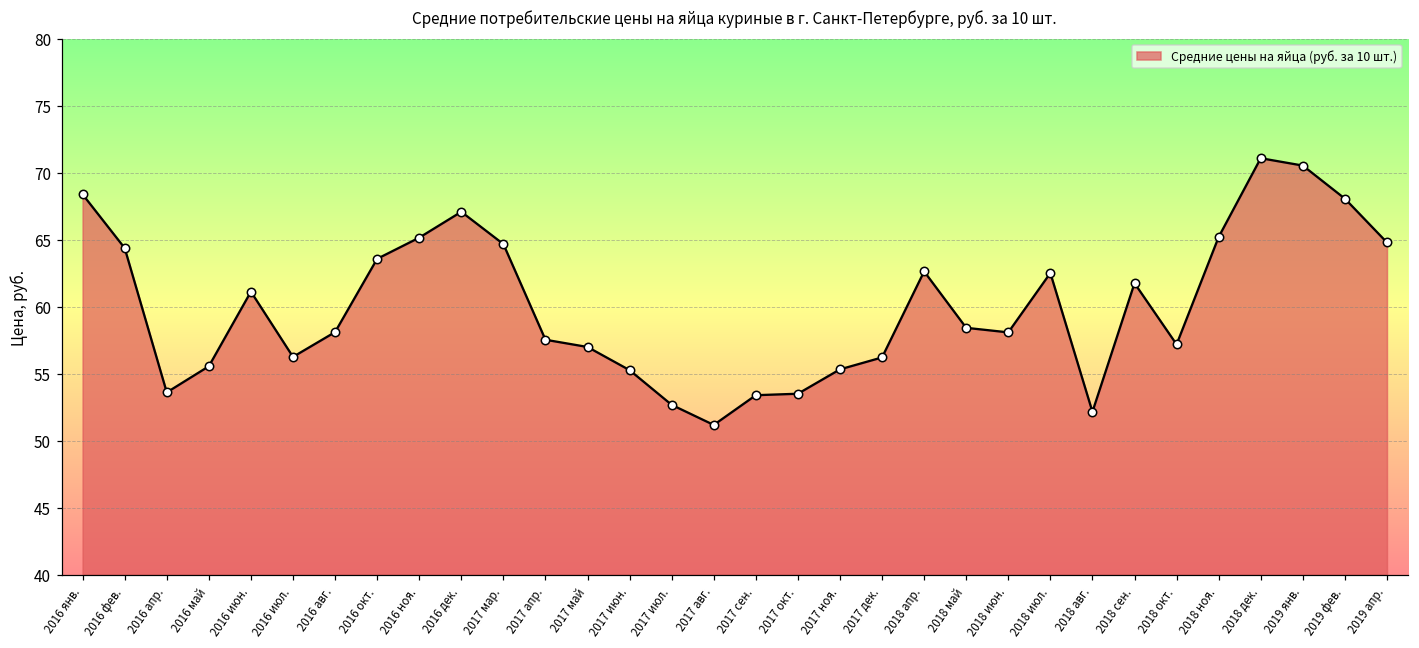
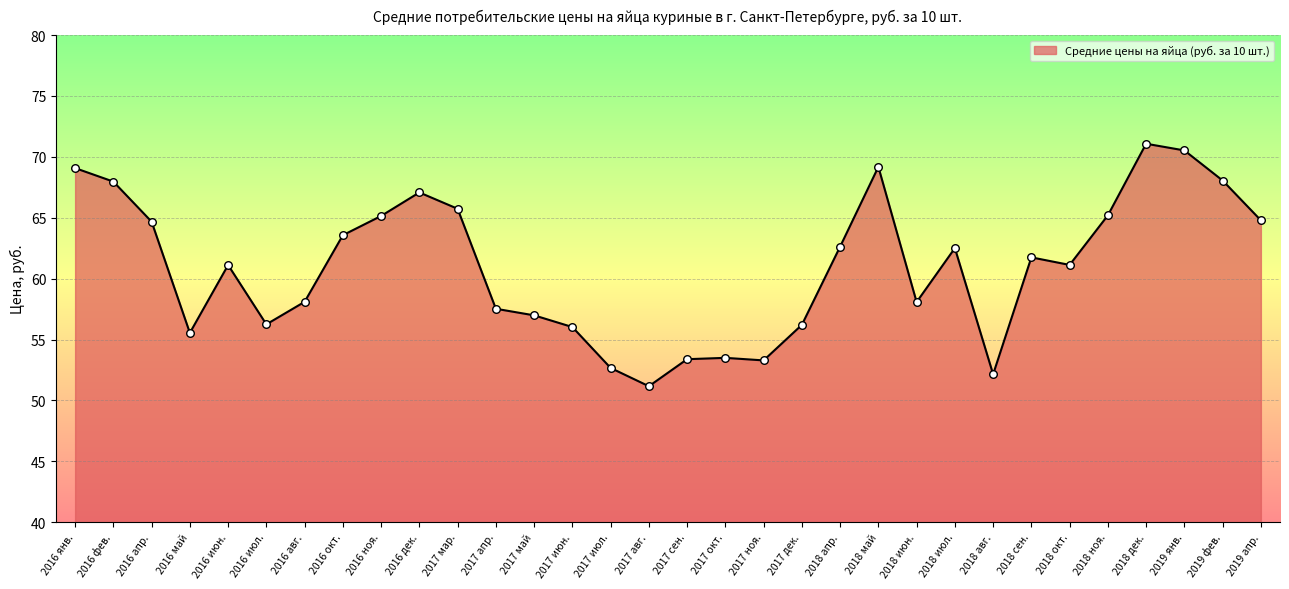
  {
-   "2016 янв.": 68.4,
-   "2016 фев.": 64.4,
-   "2016 апр.": 53.6,
+   "2016 янв.": 69.1,
+   "2016 фев.": 68.0,
+   "2016 апр.": 64.7,
    "2016 май": 55.6,
    "2016 июн.": 61.1,
    "2016 июл.": 56.3,
    "2016 авг.": 58.1,
    "2016 окт.": 63.6,
    "2016 ноя.": 65.2,
    "2016 дек.": 67.1,
-   "2017 мар.": 64.7,
+   "2017 мар.": 65.7,
    "2017 апр.": 57.5,
    "2017 май": 57.0,
-   "2017 июн.": 55.3,
+   "2017 июн.": 56.0,
    "2017 июл.": 52.7,
    "2017 авг.": 51.2,
    "2017 сен.": 53.4,
    "2017 окт.": 53.5,
-   "2017 ноя.": 55.3,
+   "2017 ноя.": 53.3,
    "2017 дек.": 56.2,
    "2018 апр.": 62.6,
-   "2018 май": 58.4,
+   "2018 май": 69.2,
    "2018 июн.": 58.1,
    "2018 июл.": 62.5,
    "2018 авг.": 52.2,
    "2018 сен.": 61.8,
-   "2018 окт.": 57.2,
+   "2018 окт.": 61.1,
    "2018 ноя.": 65.2,
    "2018 дек.": 71.1,
    "2019 янв.": 70.5,
    "2019 фев.": 68.1,
    "2019 апр.": 64.8
  }
